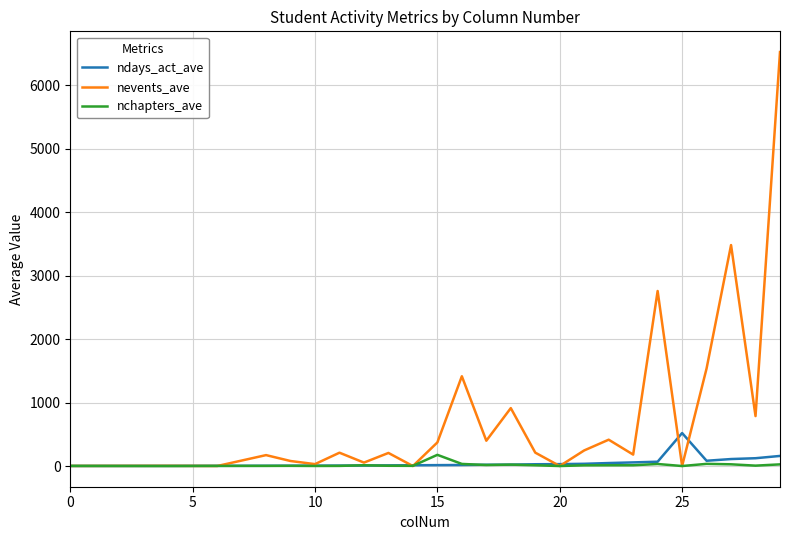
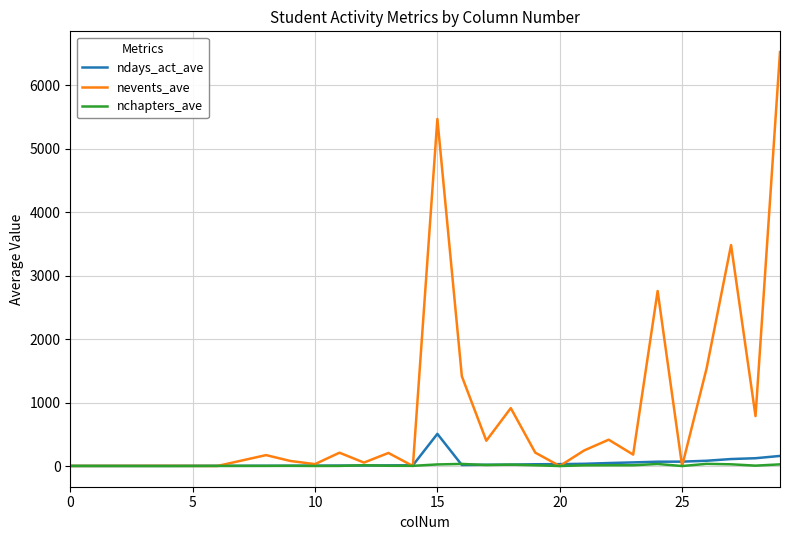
  {
    "ndays_act_ave": {
-     "15": 0,
-     "25": 500
+     "15": 500,
+     "25": 100
    },
    "nevents_ave": {
-     "15": 400
+     "15": 5500
    },
    "nchapters_ave": {
-     "15": 200
+     "15": 0
    }
  }
